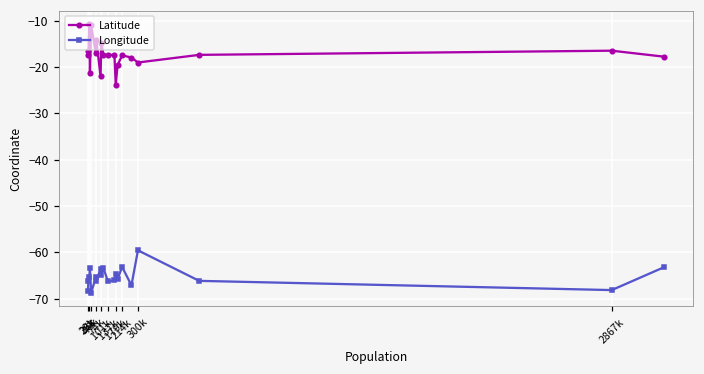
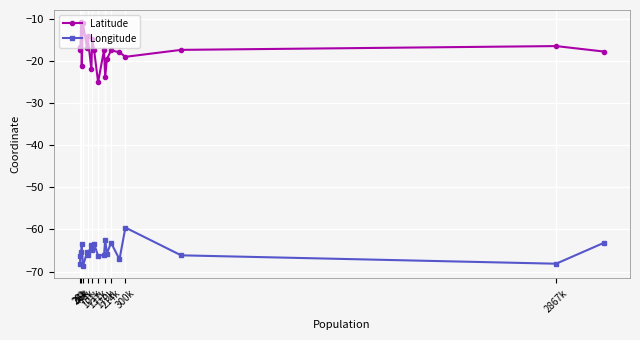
  {
    "Latitude": {
-     "137k": -17,
+     "137k": -25,
      "179k": -24,
      "214k": -18,
      "300k": -19,
      "2867k": -16
    },
    "Longitude": {
      "29k": -68,
      "36k": -65,
      "46k": -69,
      "74k": -66,
      "101k": -65,
      "137k": -66,
-     "179k": -65,
+     "179k": -62,
      "214k": -63,
      "300k": -60,
      "2867k": -68
    }
  }
